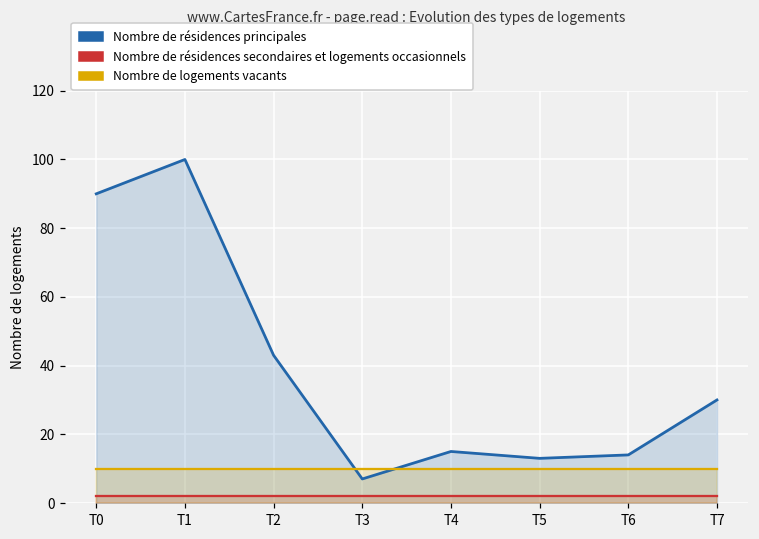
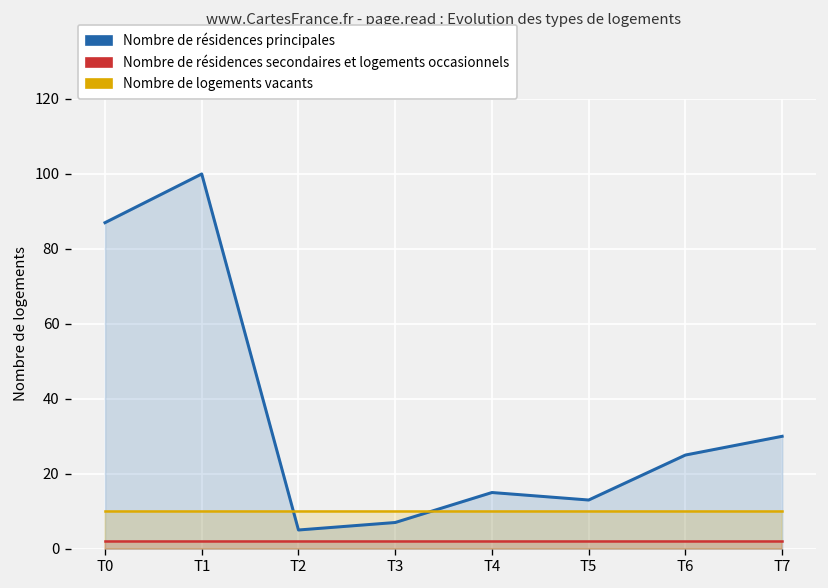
  {
    "Nombre de résidences principales": {
-     "T0": 90,
+     "T0": 87,
      "T1": 100,
-     "T2": 43,
+     "T2": 5,
      "T3": 7,
      "T4": 15,
      "T5": 13,
-     "T6": 14,
+     "T6": 25,
      "T7": 30
    },
    "Nombre de résidences secondaires et logements occasionnels": {
      "T0": 2,
      "T1": 2,
      "T2": 2,
      "T3": 2,
      "T4": 2,
      "T5": 2,
      "T6": 2,
      "T7": 2
    },
    "Nombre de logements vacants": {
      "T0": 10,
      "T1": 10,
      "T2": 10,
      "T3": 10,
      "T4": 10,
      "T5": 10,
      "T6": 10,
      "T7": 10
    }
  }
